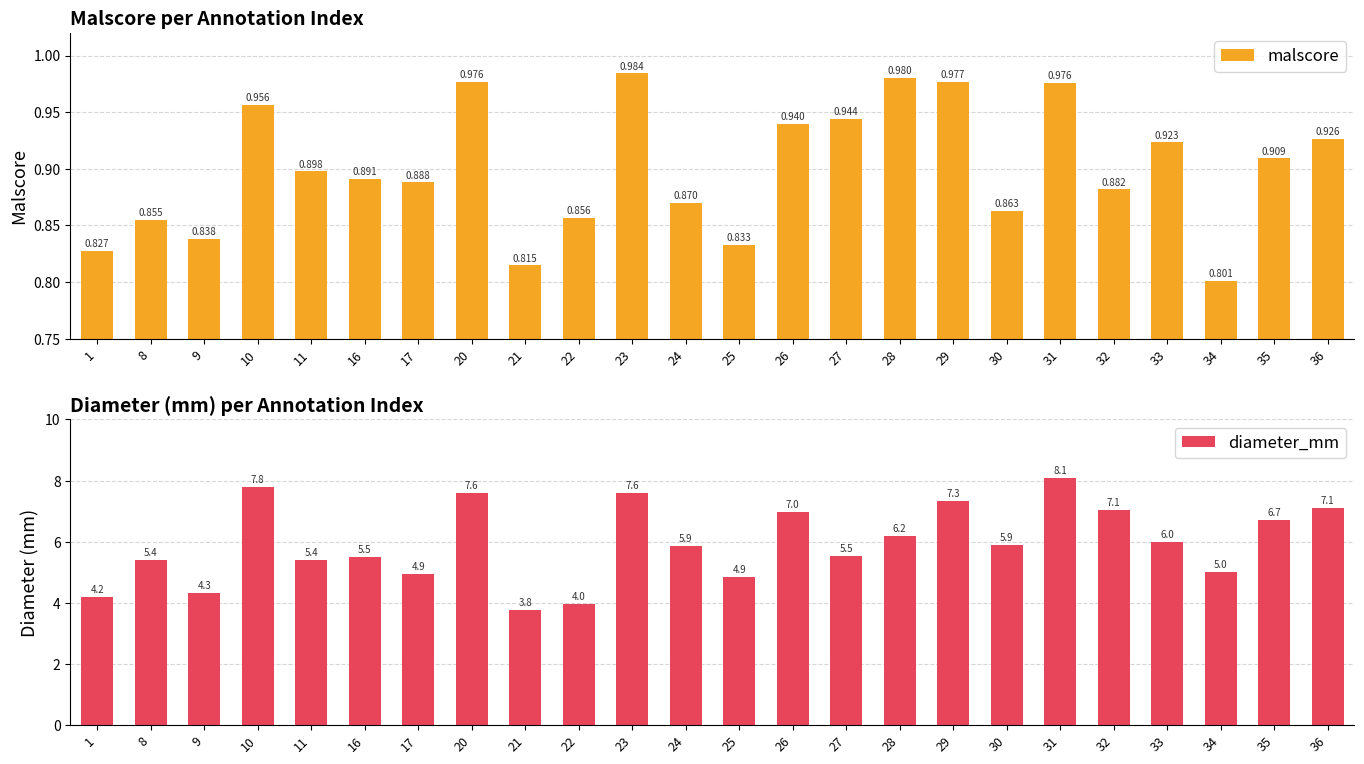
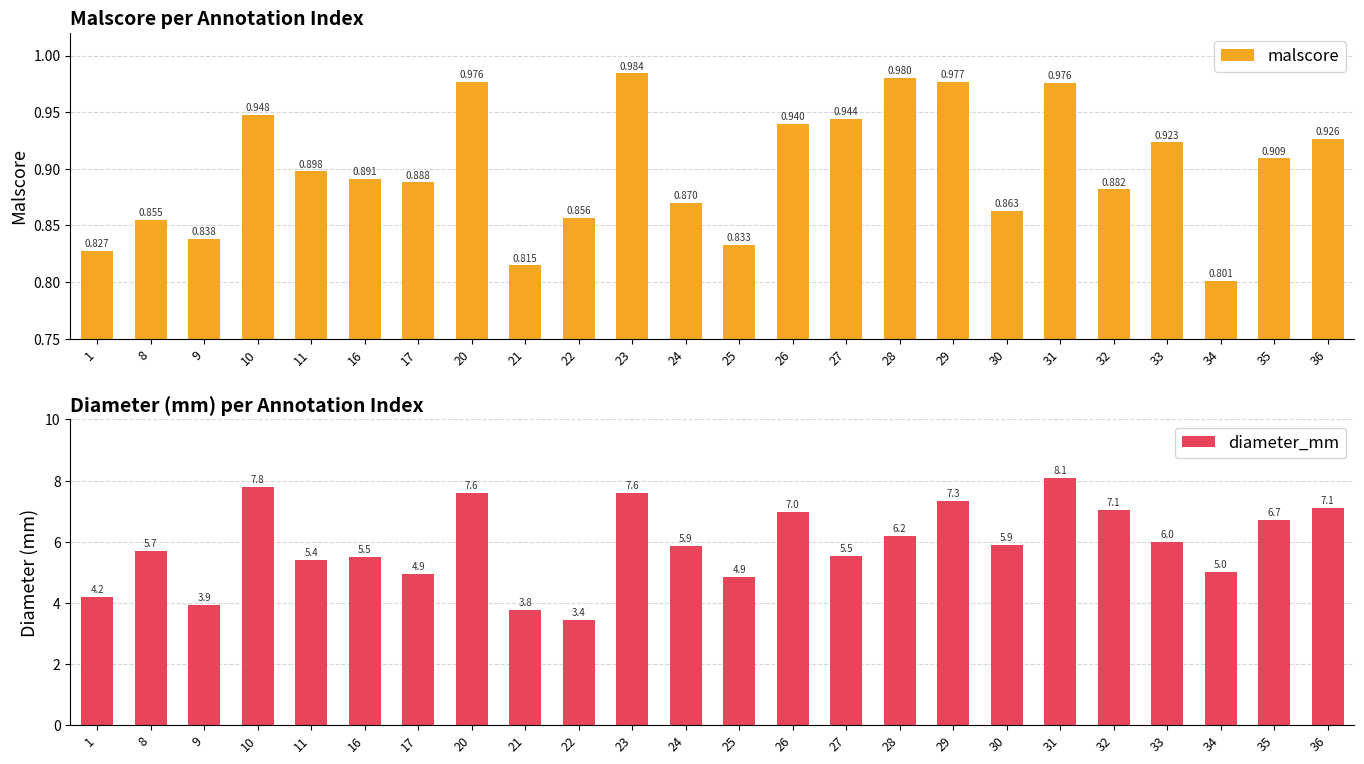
  {
    "Malscore per Annotation Index": {
      "1": 0.827,
      "8": 0.855,
      "9": 0.838,
-     "10": 0.956,
+     "10": 0.948,
      "11": 0.898,
      "16": 0.891,
      "17": 0.888,
      "20": 0.976,
      "21": 0.815,
      "22": 0.856,
      "23": 0.984,
      "24": 0.870,
      "25": 0.833,
      "26": 0.940,
      "27": 0.944,
      "28": 0.980,
      "29": 0.977,
      "30": 0.863,
      "31": 0.976,
      "32": 0.882,
      "33": 0.923,
      "34": 0.801,
      "35": 0.909,
      "36": 0.926
    },
    "Diameter (mm) per Annotation Index": {
      "1": 4.2,
-     "8": 5.4,
-     "9": 4.3,
+     "8": 5.7,
+     "9": 3.9,
      "10": 7.8,
      "11": 5.4,
      "16": 5.5,
      "17": 4.9,
      "20": 7.6,
      "21": 3.8,
-     "22": 4.0,
+     "22": 3.4,
      "23": 7.6,
      "24": 5.9,
      "25": 4.9,
      "26": 7.0,
      "27": 5.5,
      "28": 6.2,
      "29": 7.3,
      "30": 5.9,
      "31": 8.1,
      "32": 7.1,
      "33": 6.0,
      "34": 5.0,
      "35": 6.7,
      "36": 7.1
    }
  }
